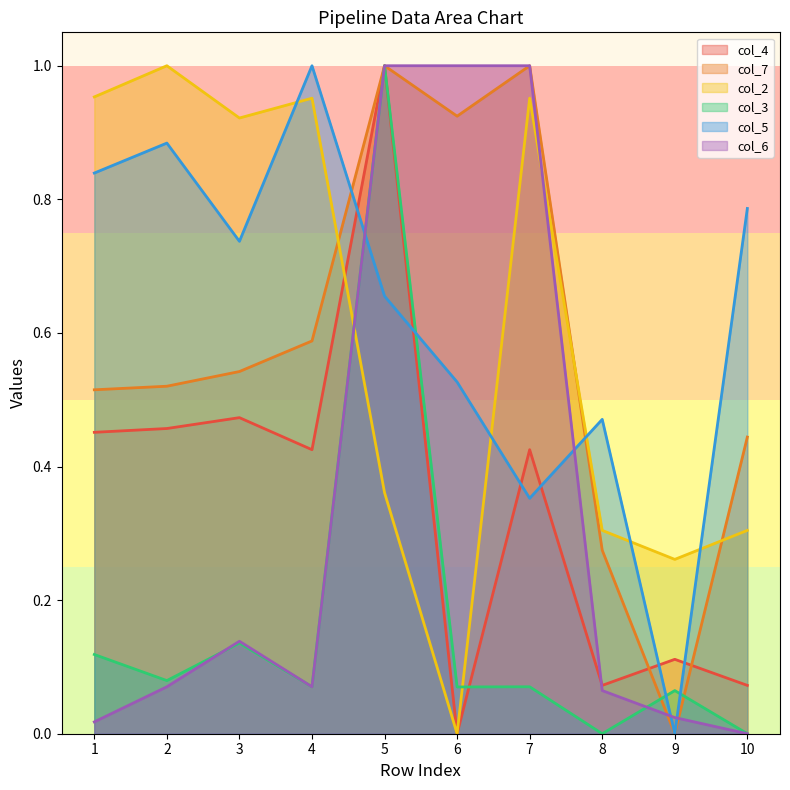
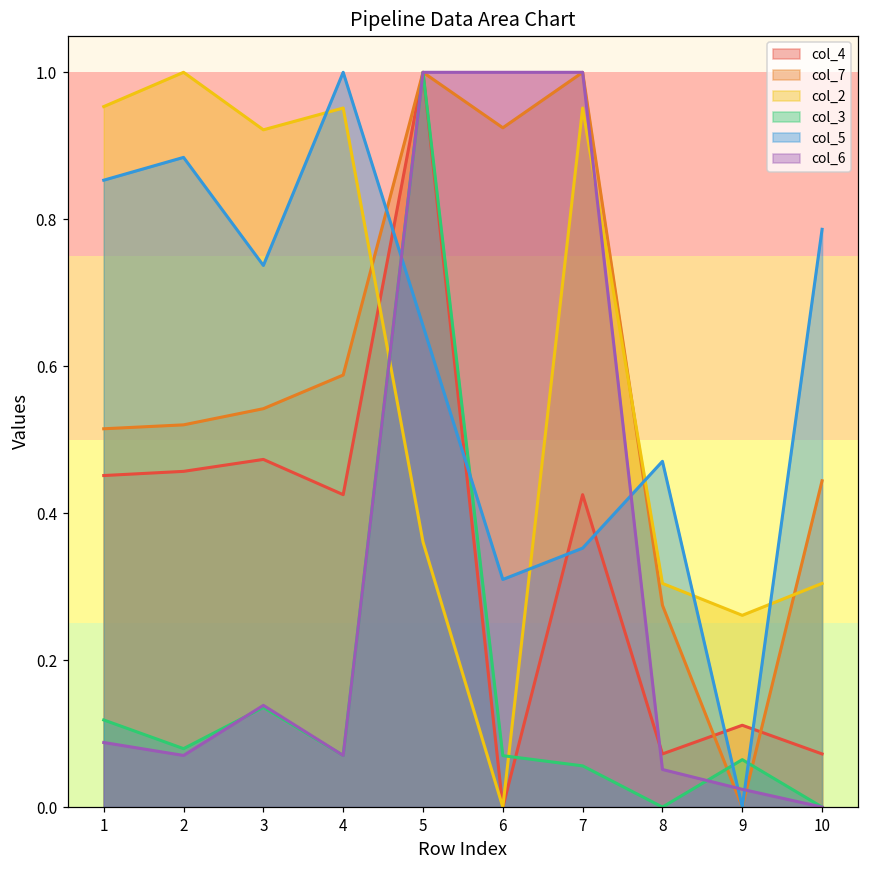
  {
    "col_3": {
      "1": 0.12,
      "2": 0.08,
      "6": 0.07,
-     "7": 0.07,
+     "7": 0.06,
      "8": 0.00,
      "9": 0.06
    },
    "col_5": {
-     "1": 0.84,
+     "1": 0.85,
      "2": 0.88,
      "3": 0.74,
      "4": 1.00,
      "5": 0.66,
-     "6": 0.53,
+     "6": 0.31,
      "7": 0.35,
      "8": 0.47,
      "10": 0.79
    },
    "col_6": {
-     "1": 0.02,
+     "1": 0.09,
      "2": 0.07,
      "6": 1.00,
-     "8": 0.06,
+     "8": 0.05,
      "9": 0.02
    }
  }
